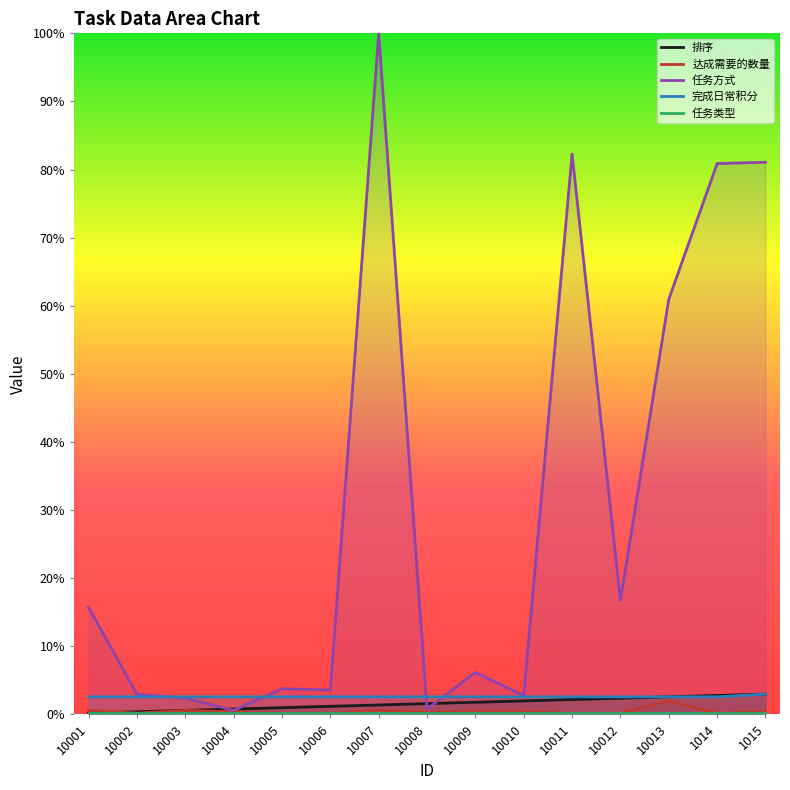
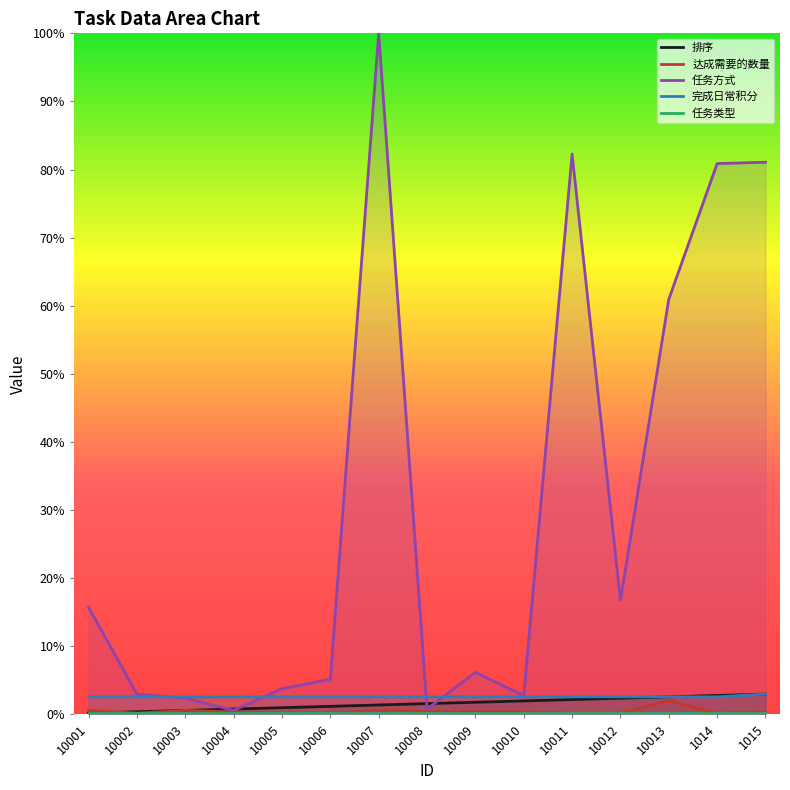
  {
    "排序": {
      "10005": "1%",
      "10006": "1%",
      "10007": "1%",
      "10008": "2%",
      "10009": "2%",
      "10010": "2%",
      "10011": "2%"
    },
    "达成需要的数量": {
      "10001": "1%",
      "10007": "1%",
      "10013": "2%"
    },
    "任务方式": {
      "10001": "16%",
      "10002": "3%",
      "10005": "4%",
-     "10006": "4%",
+     "10006": "5%",
      "10007": "100%",
      "10008": "1%",
      "10009": "6%",
      "10011": "82%",
      "10012": "17%",
      "10013": "61%",
      "1014": "81%",
      "1015": "81%"
    },
    "完成日常积分": {
      "10001": "3%",
      "10002": "3%",
      "10004": "3%",
      "10005": "3%",
      "10006": "3%",
      "10007": "3%",
      "10008": "3%",
      "10009": "3%",
      "10011": "3%"
    },
    "任务类型": {
      "10003": "0%",
      "10007": "0%",
      "10013": "0%"
    }
  }
